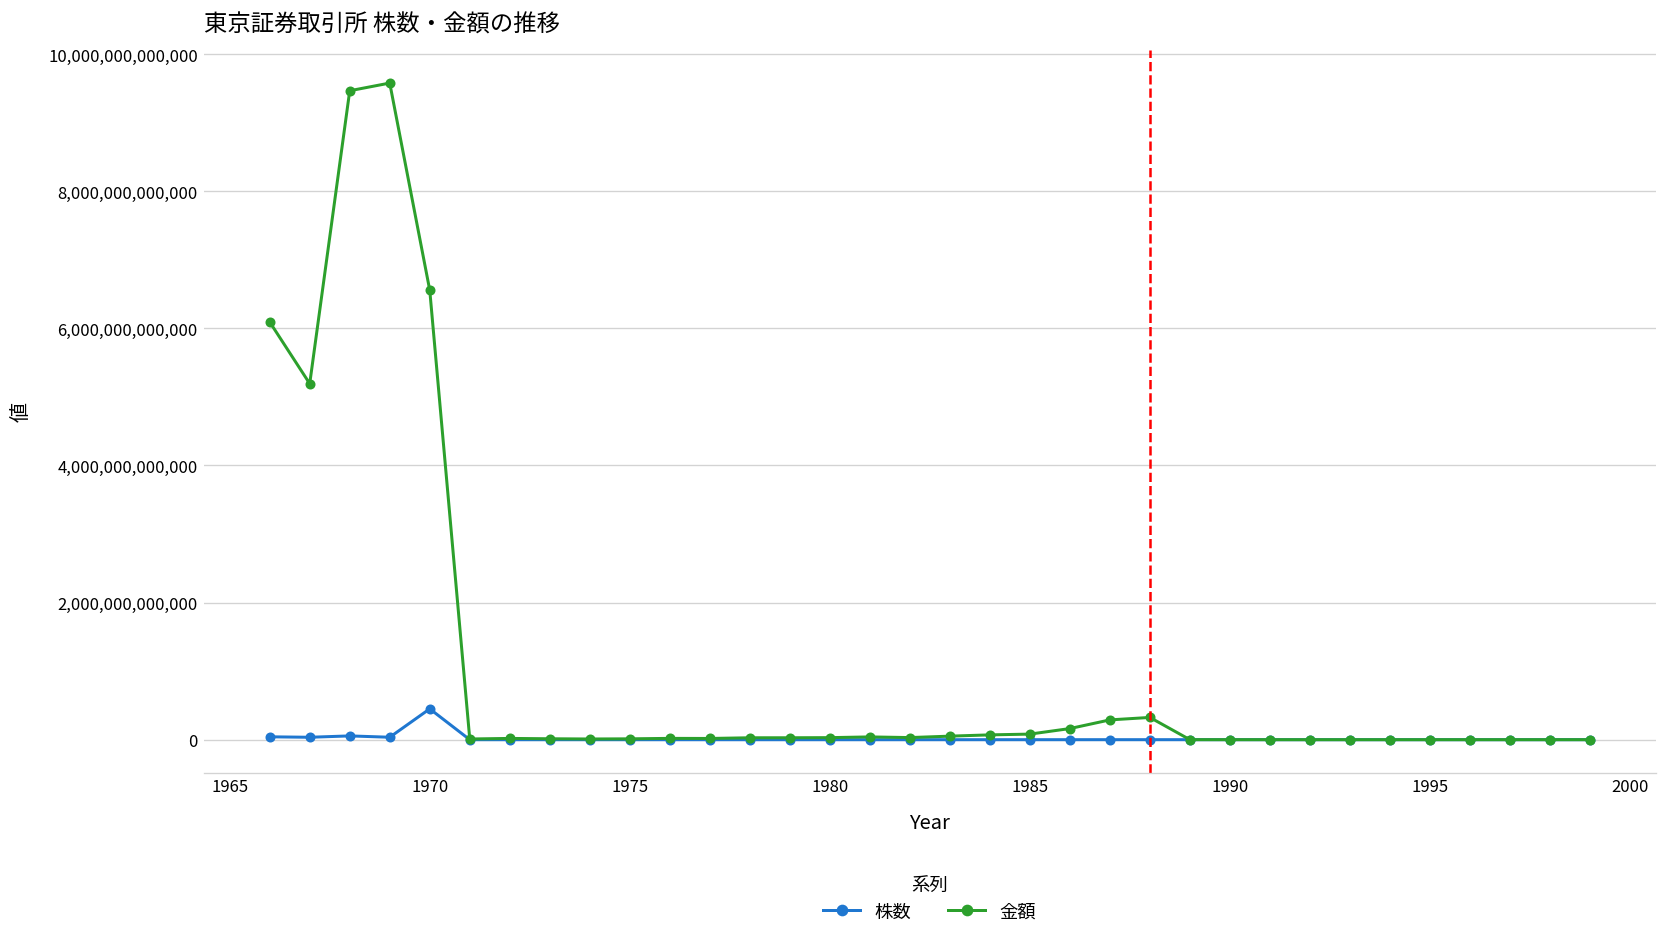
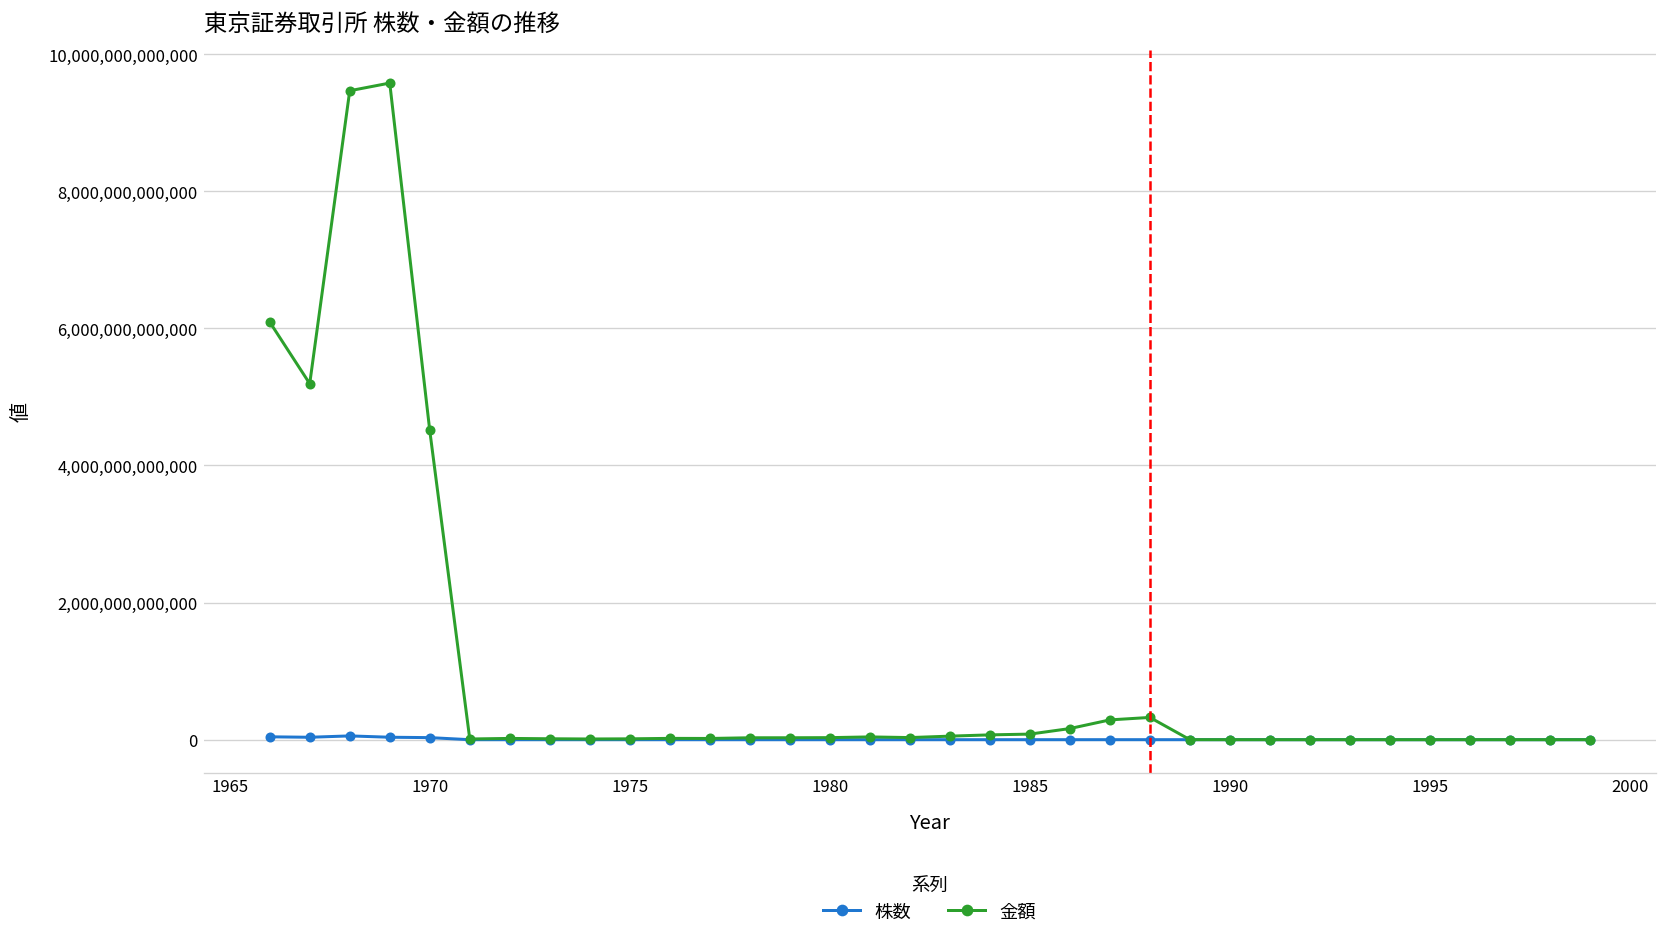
  {
    "株数": {
-     "1970": "400,000,000,000",
+     "1970": "0",
      "1985": "0"
    },
    "金額": {
-     "1970": "6,600,000,000,000",
+     "1970": "4,500,000,000,000",
      "1985": "100,000,000,000"
    }
  }
